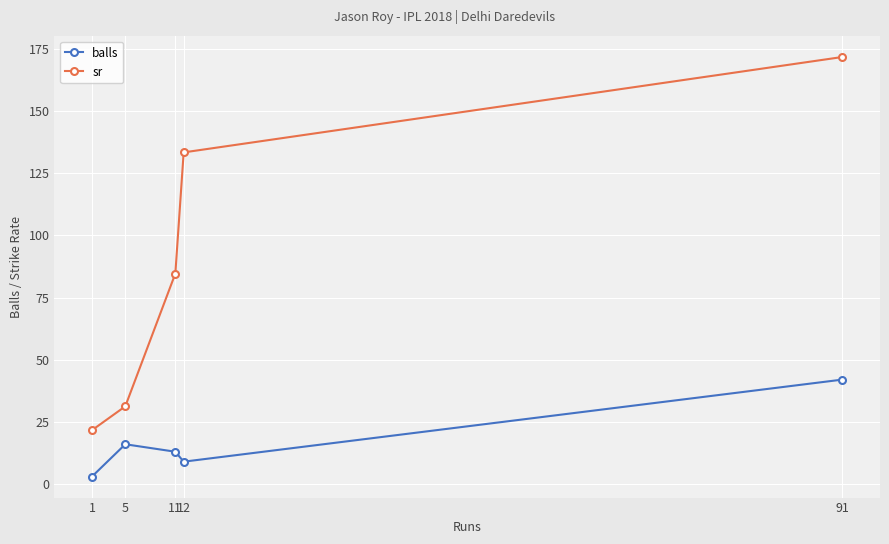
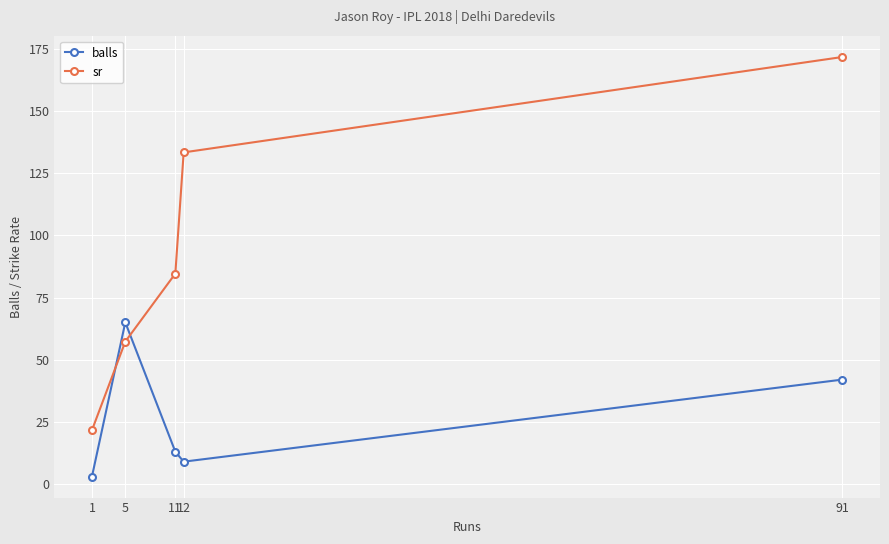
  {
    "balls": {
      "1": 3,
-     "5": 16,
+     "5": 65,
      "91": 42
    },
    "sr": {
      "1": 22,
-     "5": 31,
+     "5": 57,
      "91": 172
    }
  }
